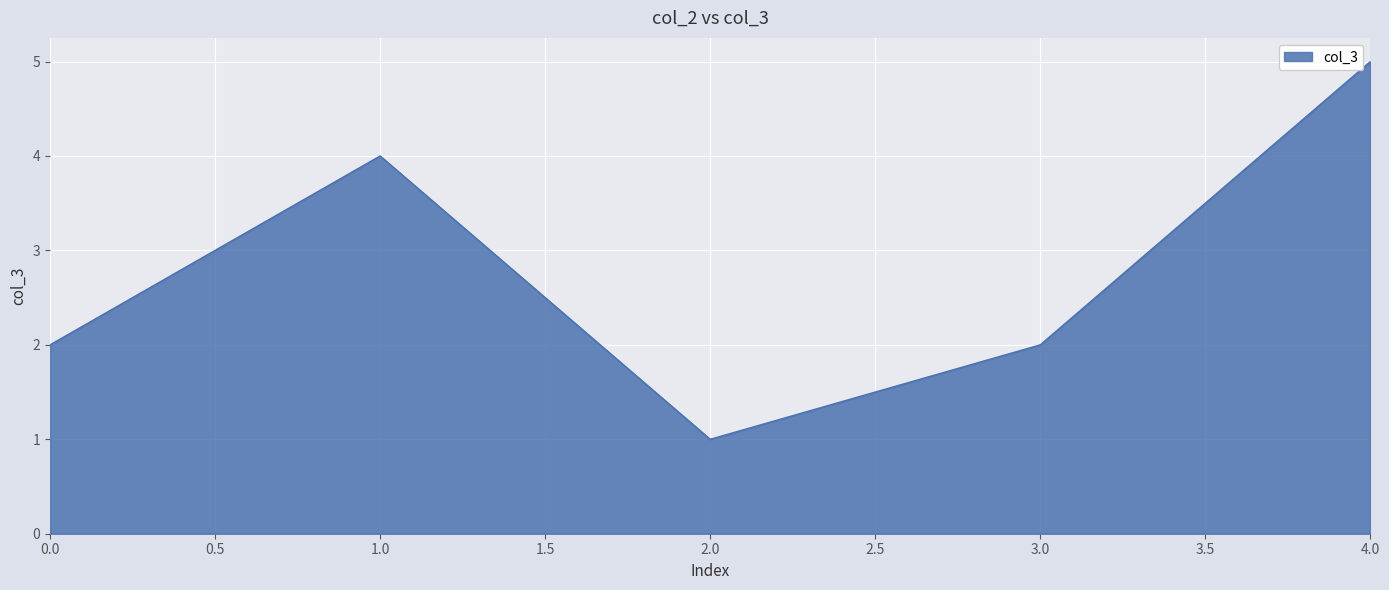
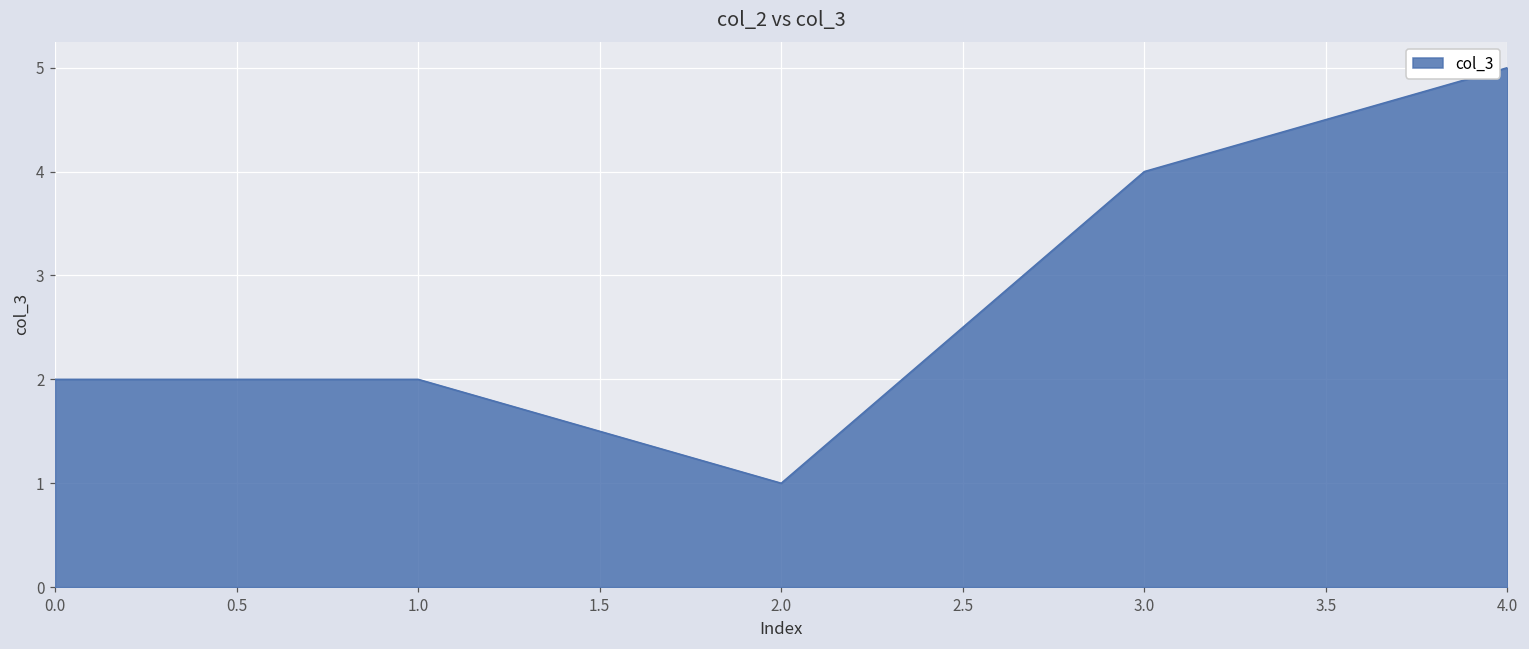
  {
    "0.0": 2,
-   "1.0": 4,
+   "1.0": 2,
    "2.0": 1,
-   "3.0": 2,
+   "3.0": 4,
    "4.0": 5
  }
